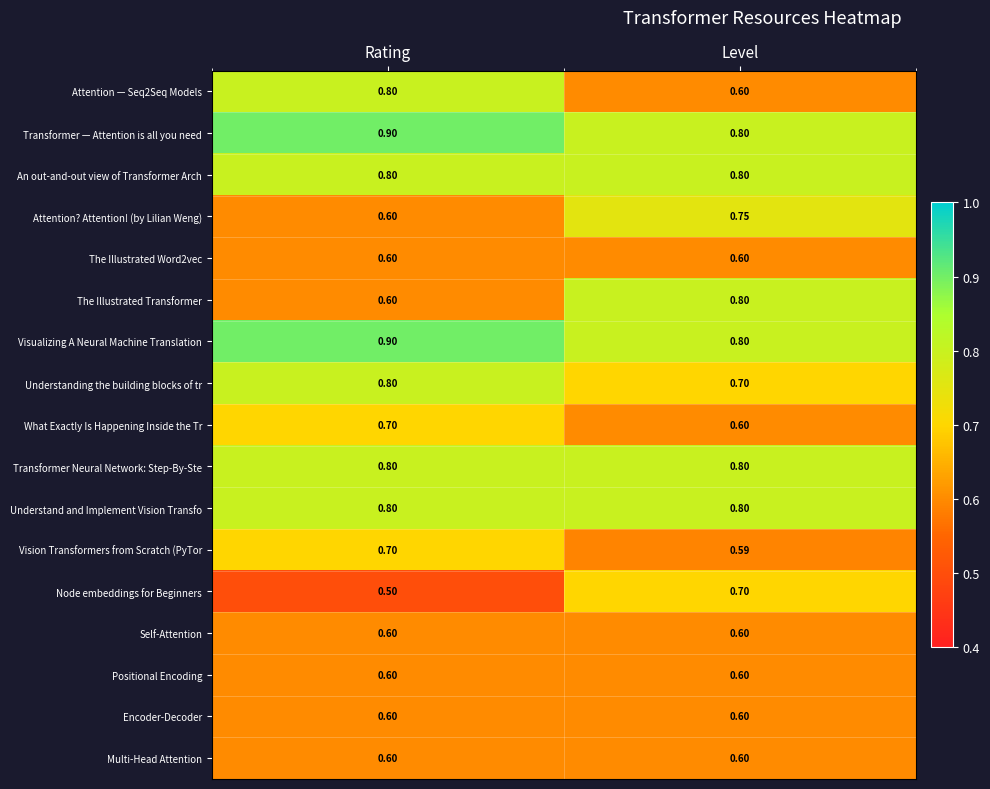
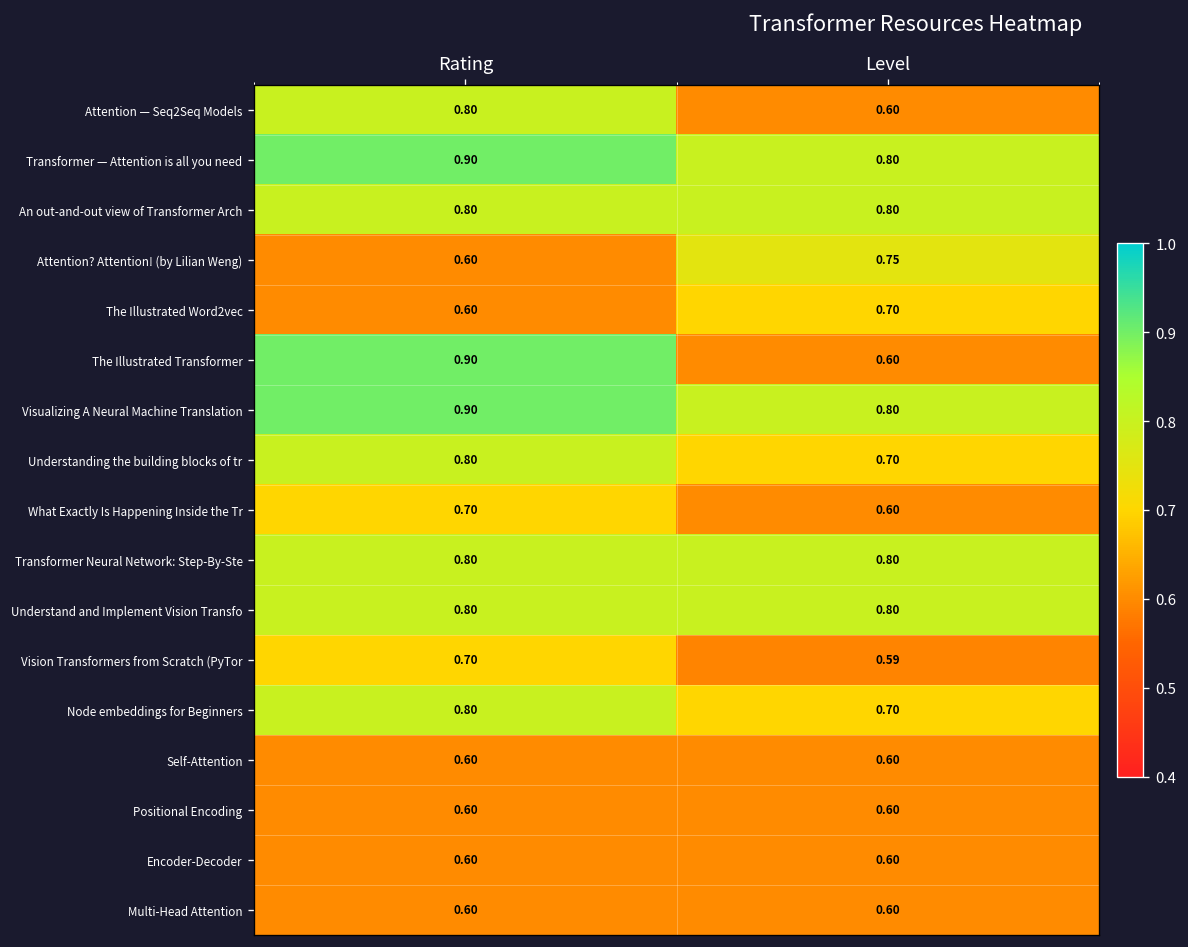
  {
    "Attention — Seq2Seq Models": {
      "Rating": 0.80,
      "Level": 0.60
    },
    "Transformer — Attention is all you need": {
      "Rating": 0.90,
      "Level": 0.80
    },
    "An out-and-out view of Transformer Arch": {
      "Rating": 0.80,
      "Level": 0.80
    },
    "Attention? Attention! (by Lilian Weng)": {
      "Rating": 0.60,
      "Level": 0.75
    },
    "The Illustrated Word2vec": {
      "Rating": 0.60,
-     "Level": 0.60
+     "Level": 0.70
    },
    "The Illustrated Transformer": {
-     "Rating": 0.60,
-     "Level": 0.80
+     "Rating": 0.90,
+     "Level": 0.60
    },
    "Visualizing A Neural Machine Translation": {
      "Rating": 0.90,
      "Level": 0.80
    },
    "Understanding the building blocks of tr": {
      "Rating": 0.80,
      "Level": 0.70
    },
    "What Exactly Is Happening Inside the Tr": {
      "Rating": 0.70,
      "Level": 0.60
    },
    "Transformer Neural Network: Step-By-Ste": {
      "Rating": 0.80,
      "Level": 0.80
    },
    "Understand and Implement Vision Transfo": {
      "Rating": 0.80,
      "Level": 0.80
    },
    "Vision Transformers from Scratch (PyTor": {
      "Rating": 0.70,
      "Level": 0.59
    },
    "Node embeddings for Beginners": {
-     "Rating": 0.50,
+     "Rating": 0.80,
      "Level": 0.70
    },
    "Self-Attention": {
      "Rating": 0.60,
      "Level": 0.60
    },
    "Positional Encoding": {
      "Rating": 0.60,
      "Level": 0.60
    },
    "Encoder-Decoder": {
      "Rating": 0.60,
      "Level": 0.60
    },
    "Multi-Head Attention": {
      "Rating": 0.60,
      "Level": 0.60
    }
  }
